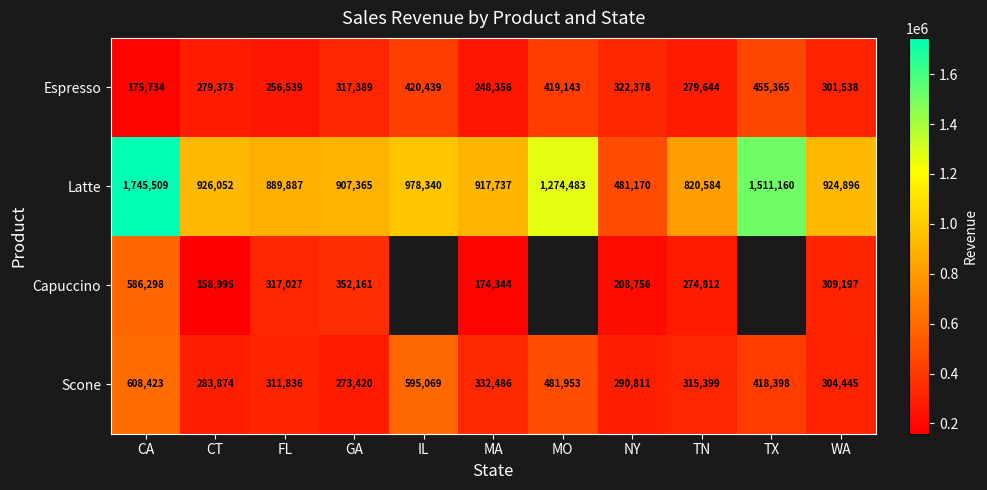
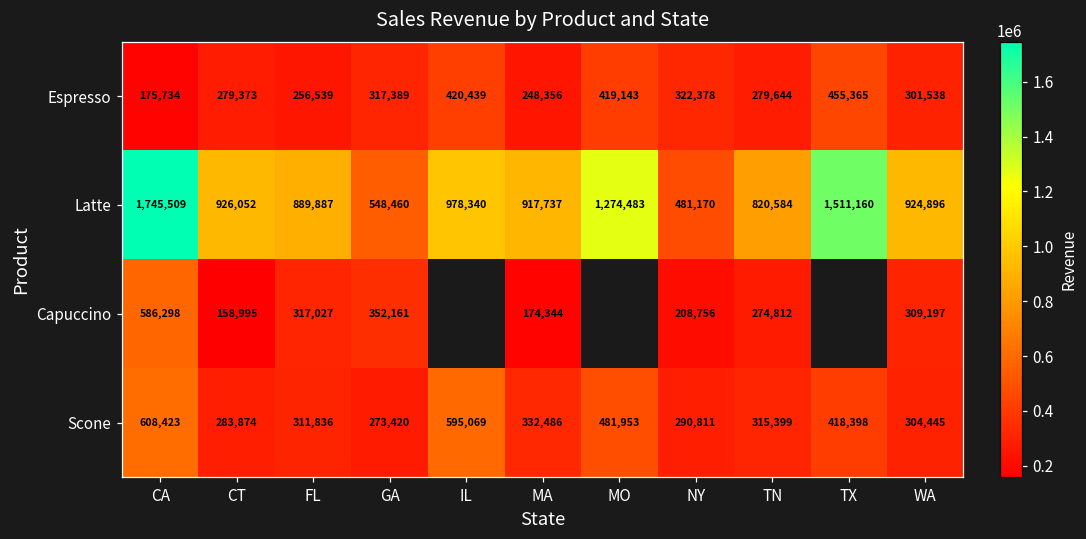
  {
    "Espresso": {
      "CA": "175,734",
      "CT": "279,373",
      "FL": "256,539",
      "GA": "317,389",
      "IL": "420,439",
      "MA": "248,356",
      "MO": "419,143",
      "NY": "322,378",
      "TN": "279,644",
      "TX": "455,365",
      "WA": "301,538"
    },
    "Latte": {
      "CA": "1,745,509",
      "CT": "926,052",
      "FL": "889,887",
-     "GA": "907,365",
+     "GA": "548,460",
      "IL": "978,340",
      "MA": "917,737",
      "MO": "1,274,483",
      "NY": "481,170",
      "TN": "820,584",
      "TX": "1,511,160",
      "WA": "924,896"
    },
    "Capuccino": {
      "CA": "586,298",
      "CT": "158,995",
      "FL": "317,027",
      "GA": "352,161",
      "MA": "174,344",
      "NY": "208,756",
      "TN": "274,812",
      "WA": "309,197"
    },
    "Scone": {
      "CA": "608,423",
      "CT": "283,874",
      "FL": "311,836",
      "GA": "273,420",
      "IL": "595,069",
      "MA": "332,486",
      "MO": "481,953",
      "NY": "290,811",
      "TN": "315,399",
      "TX": "418,398",
      "WA": "304,445"
    }
  }
